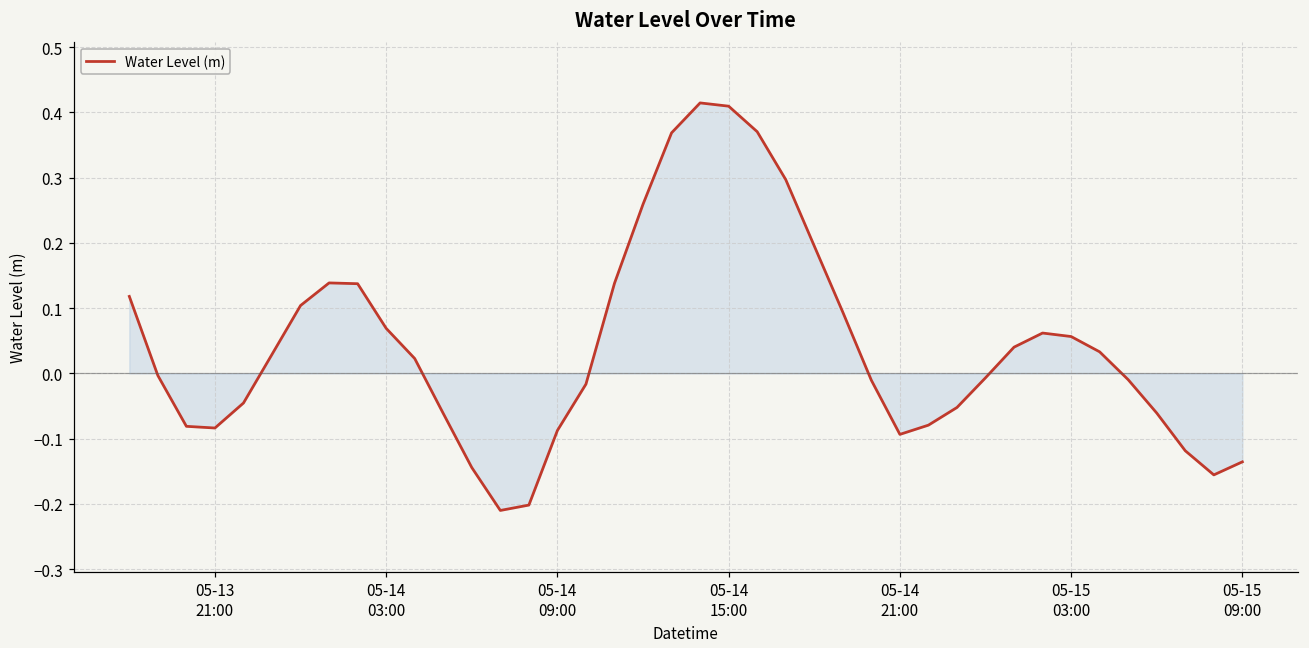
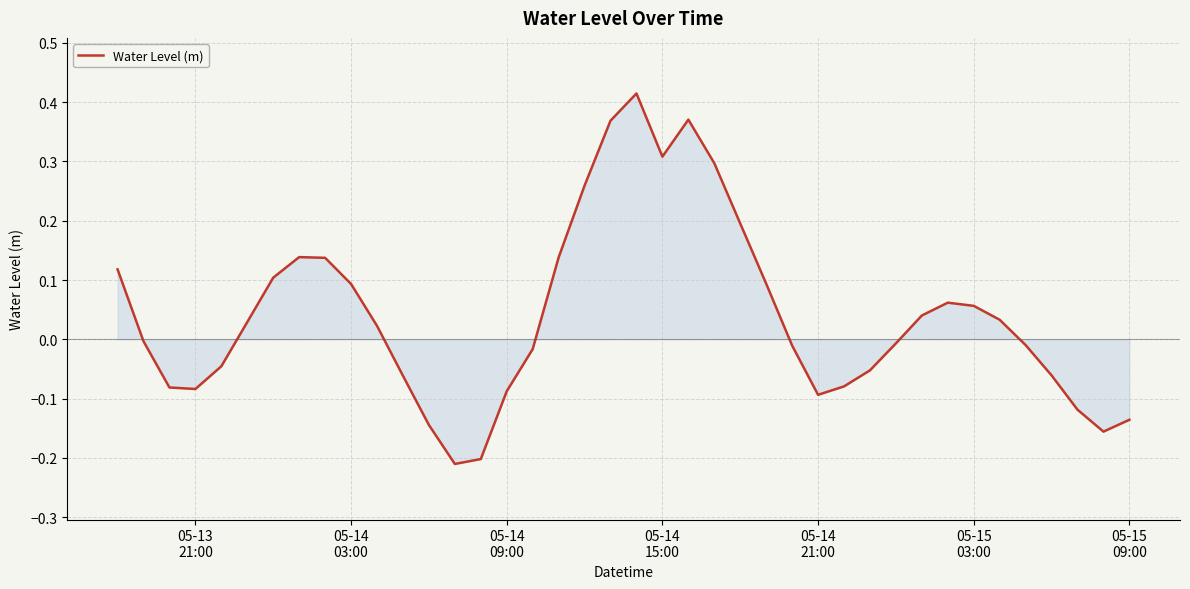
  {
    "Water Level (m)": {
      "05-13 21:00": -0.08,
-     "05-14 03:00": 0.07,
+     "05-14 03:00": 0.09,
      "05-14 09:00": -0.09,
-     "05-14 15:00": 0.41,
+     "05-14 15:00": 0.31,
      "05-14 21:00": -0.09,
      "05-15 09:00": -0.14
    }
  }
